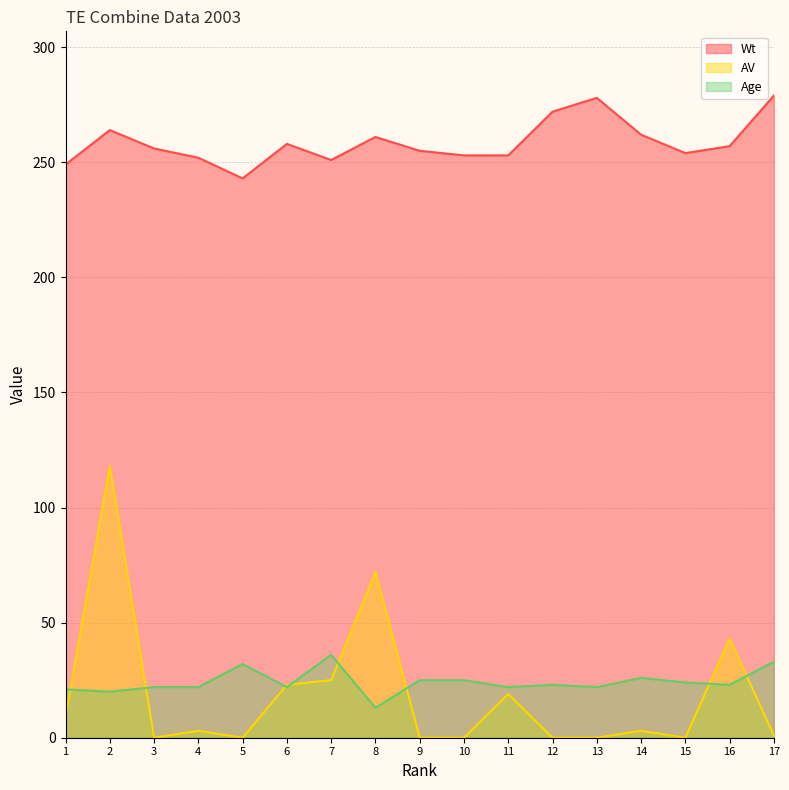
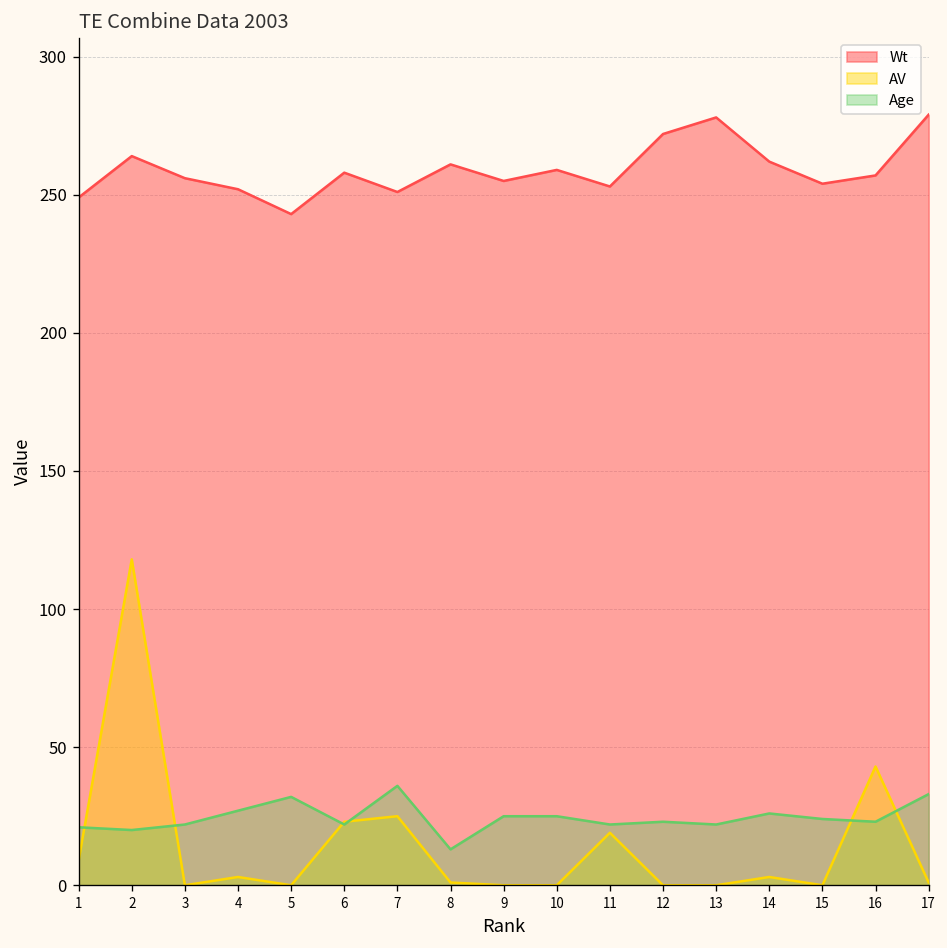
  {
    "Wt": {
      "1": 249,
      "2": 264,
      "3": 256,
      "4": 252,
      "5": 243,
      "6": 258,
      "7": 251,
      "8": 261,
      "9": 255,
-     "10": 253,
+     "10": 259,
      "11": 253,
      "12": 272,
      "13": 278,
      "14": 262,
      "15": 254,
      "16": 257,
      "17": 279
    },
    "AV": {
      "1": 9,
      "2": 118,
      "3": 0,
      "4": 3,
      "5": 0,
      "7": 25,
-     "8": 72,
+     "8": 1,
      "9": 0,
      "10": 0,
      "11": 19,
      "12": 0,
      "13": 0,
      "14": 3,
      "15": 0,
      "16": 43,
      "17": 1
    },
    "Age": {
      "1": 21,
      "2": 20,
      "3": 22,
-     "4": 22,
+     "4": 27,
      "5": 32,
      "7": 36,
      "8": 13,
      "9": 25,
      "10": 25,
      "11": 22,
      "12": 23,
      "13": 22,
      "14": 26,
      "15": 24,
      "16": 23,
      "17": 33
    }
  }
